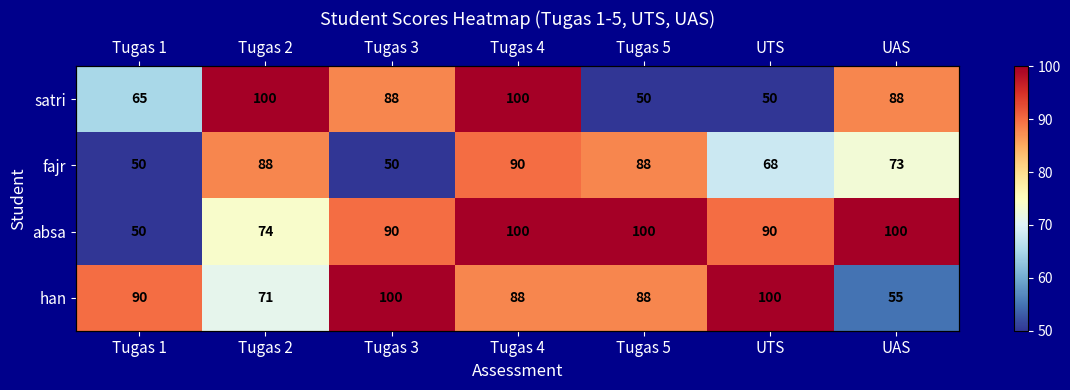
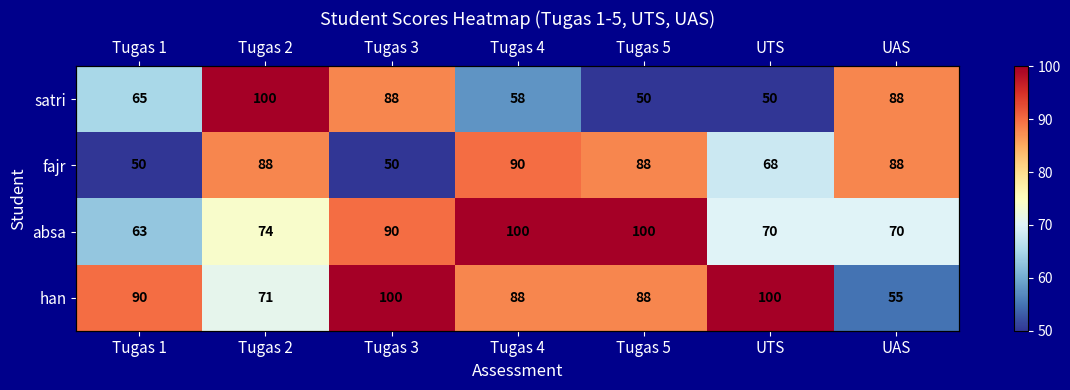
  {
    "satri": {
      "Tugas 1": 65,
      "Tugas 2": 100,
      "Tugas 3": 88,
-     "Tugas 4": 100,
+     "Tugas 4": 58,
      "Tugas 5": 50,
      "UTS": 50,
      "UAS": 88
    },
    "fajr": {
      "Tugas 1": 50,
      "Tugas 2": 88,
      "Tugas 3": 50,
      "Tugas 4": 90,
      "Tugas 5": 88,
      "UTS": 68,
-     "UAS": 73
+     "UAS": 88
    },
    "absa": {
-     "Tugas 1": 50,
+     "Tugas 1": 63,
      "Tugas 2": 74,
      "Tugas 3": 90,
      "Tugas 4": 100,
      "Tugas 5": 100,
-     "UTS": 90,
-     "UAS": 100
+     "UTS": 70,
+     "UAS": 70
    },
    "han": {
      "Tugas 1": 90,
      "Tugas 2": 71,
      "Tugas 3": 100,
      "Tugas 4": 88,
      "Tugas 5": 88,
      "UTS": 100,
      "UAS": 55
    }
  }
